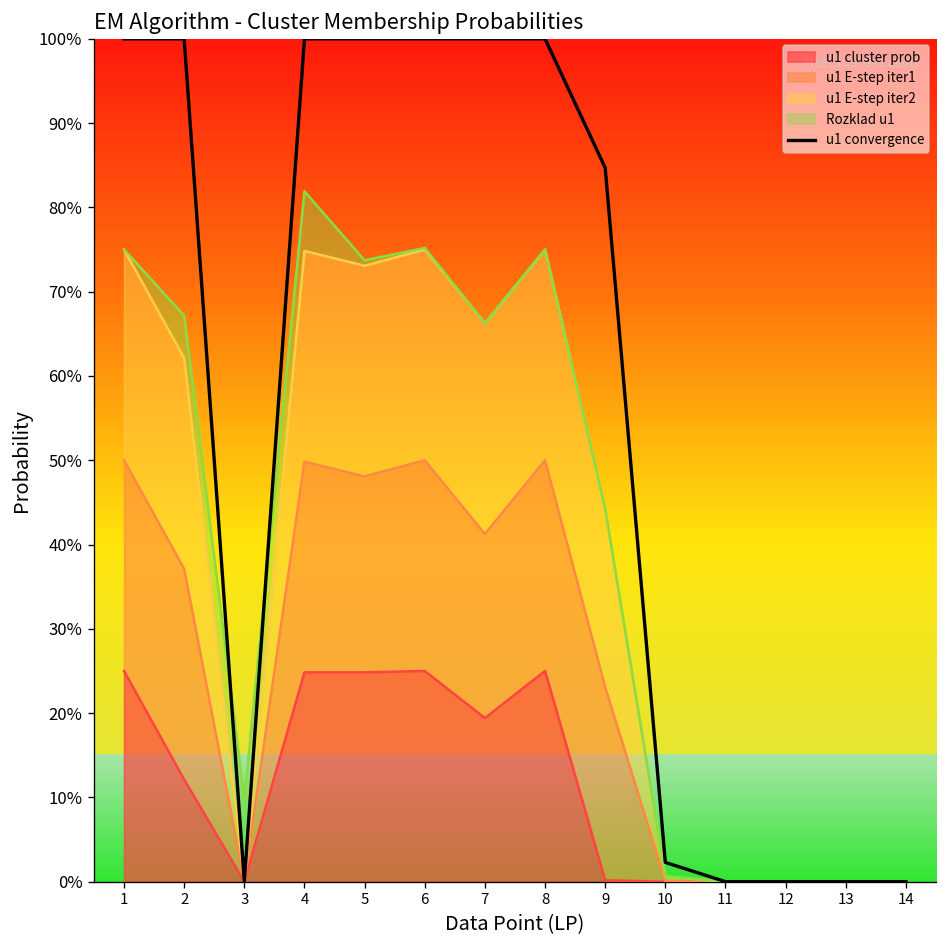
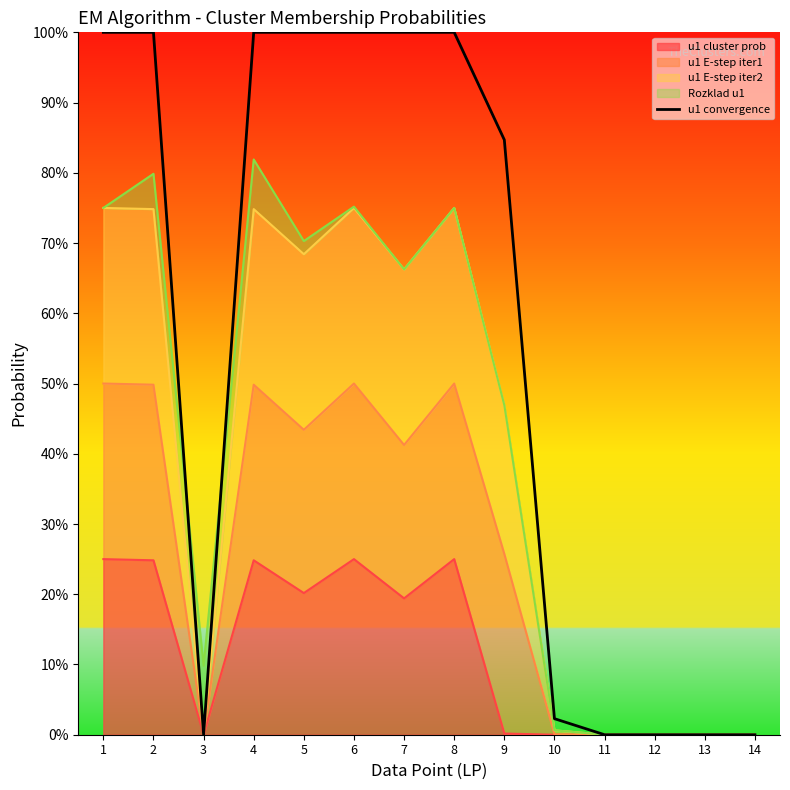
  {
    "u1 cluster prob": {
      "1": "25%",
-     "2": "12%",
+     "2": "25%",
      "4": "25%",
-     "5": "25%",
+     "5": "20%",
      "6": "25%",
      "7": "19%",
      "8": "25%",
      "9": "0%"
    },
    "u1 E-step iter1": {
      "1": "25%",
      "2": "25%",
      "4": "25%",
      "5": "23%",
      "6": "25%",
      "7": "22%",
      "8": "25%",
-     "9": "23%"
+     "9": "26%"
    },
    "u1 E-step iter2": {
      "2": "25%",
      "4": "25%",
      "5": "25%"
    },
    "Rozklad u1": {
      "2": "5%",
      "3": "10%",
      "4": "7%",
-     "5": "1%"
+     "5": "2%"
    },
    "u1 convergence": {
      "1": "100%",
      "2": "100%",
      "4": "100%",
      "5": "100%",
      "6": "100%",
      "7": "100%",
      "8": "100%",
      "9": "85%",
      "10": "2%"
    }
  }
